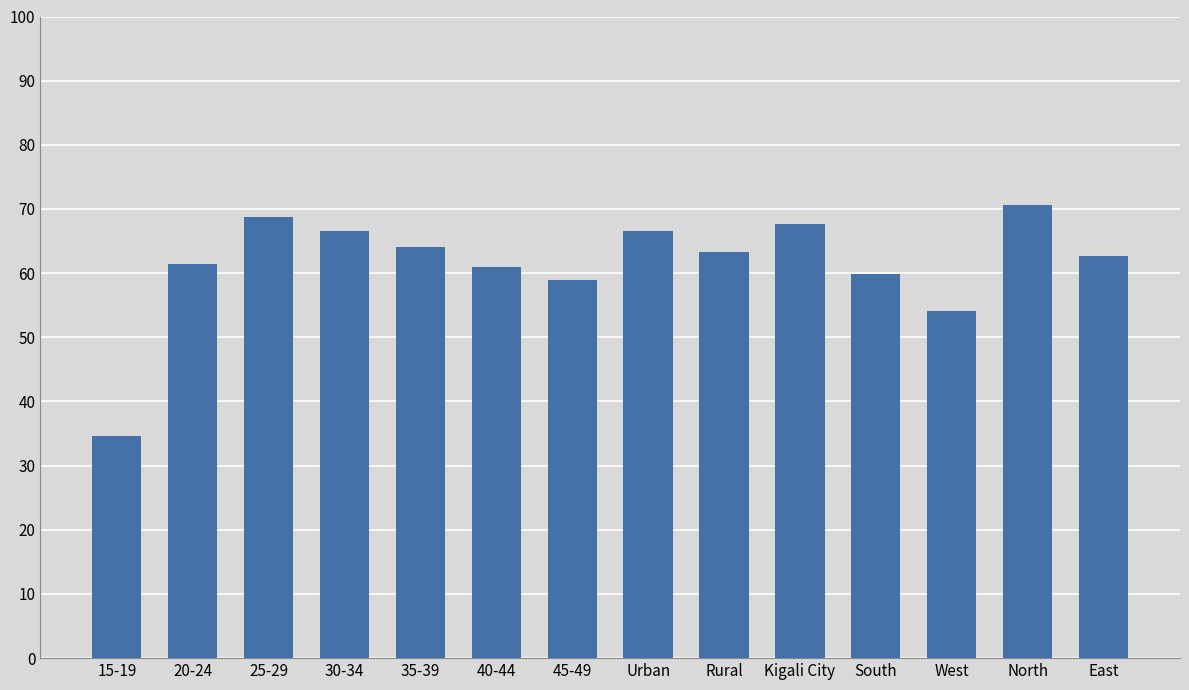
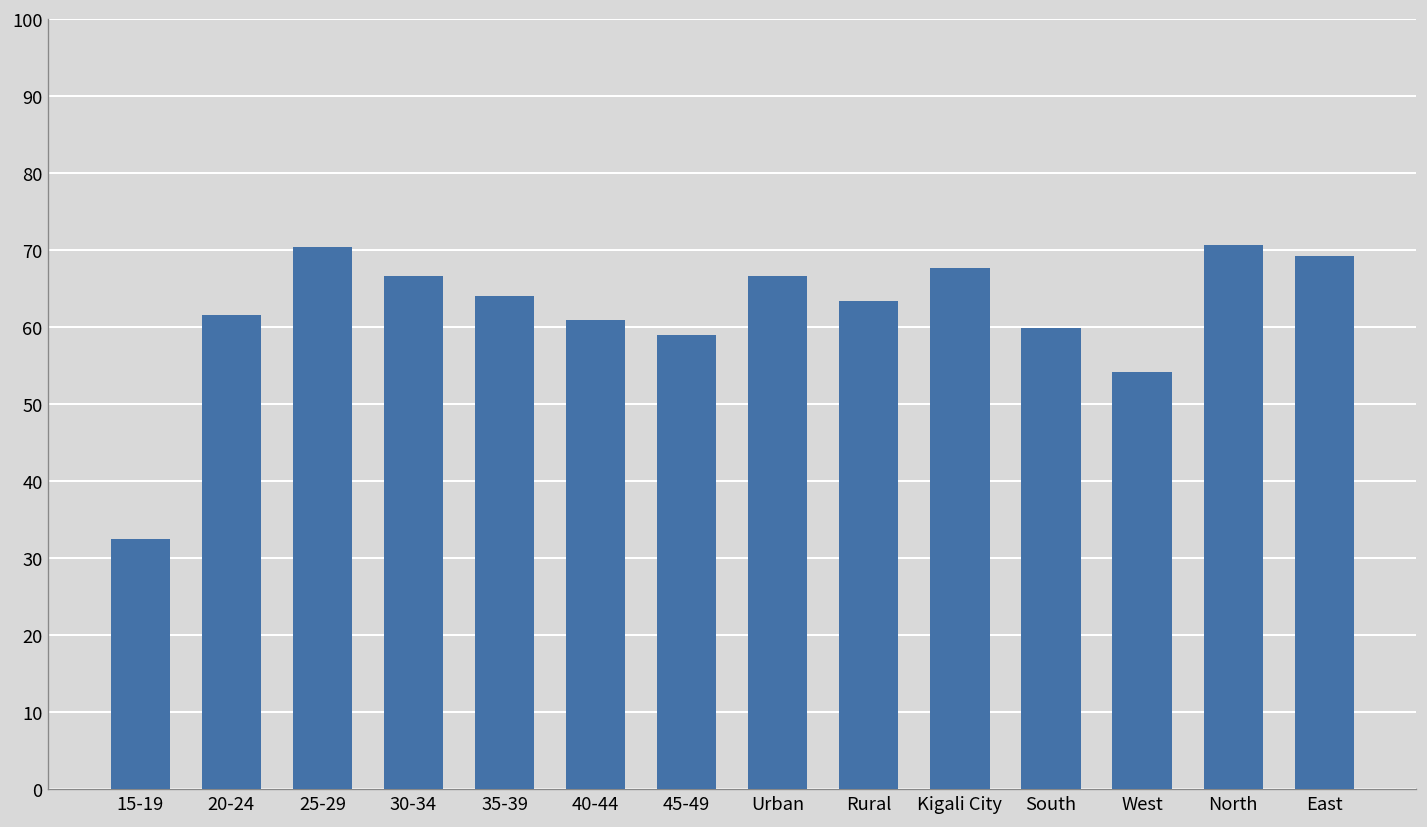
  {
-   "15-19": 35,
+   "15-19": 33,
    "20-24": 62,
-   "25-29": 69,
+   "25-29": 70,
    "30-34": 67,
    "35-39": 64,
    "40-44": 61,
    "45-49": 59,
    "Urban": 67,
    "Rural": 63,
    "Kigali City": 68,
    "South": 60,
    "West": 54,
    "North": 71,
-   "East": 63
+   "East": 69
  }
